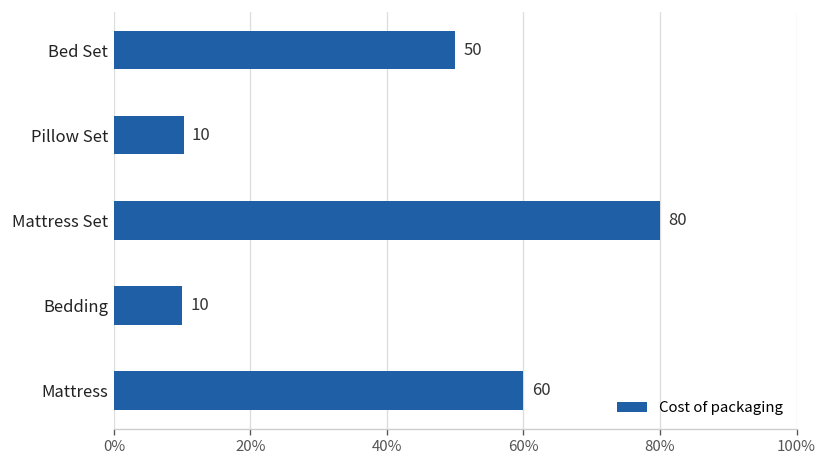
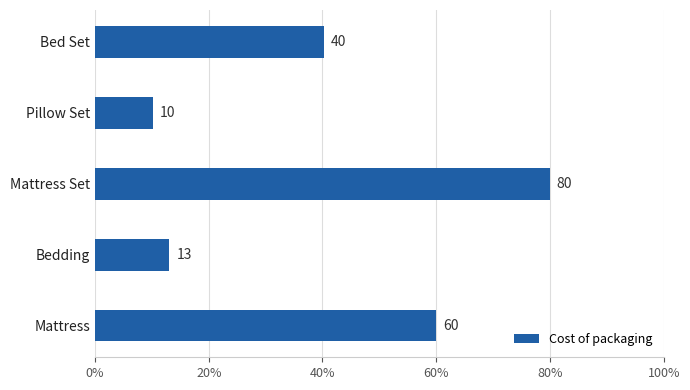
  {
-   "Bed Set": 50,
+   "Bed Set": 40,
    "Pillow Set": 10,
    "Mattress Set": 80,
-   "Bedding": 10,
+   "Bedding": 13,
    "Mattress": 60
  }
